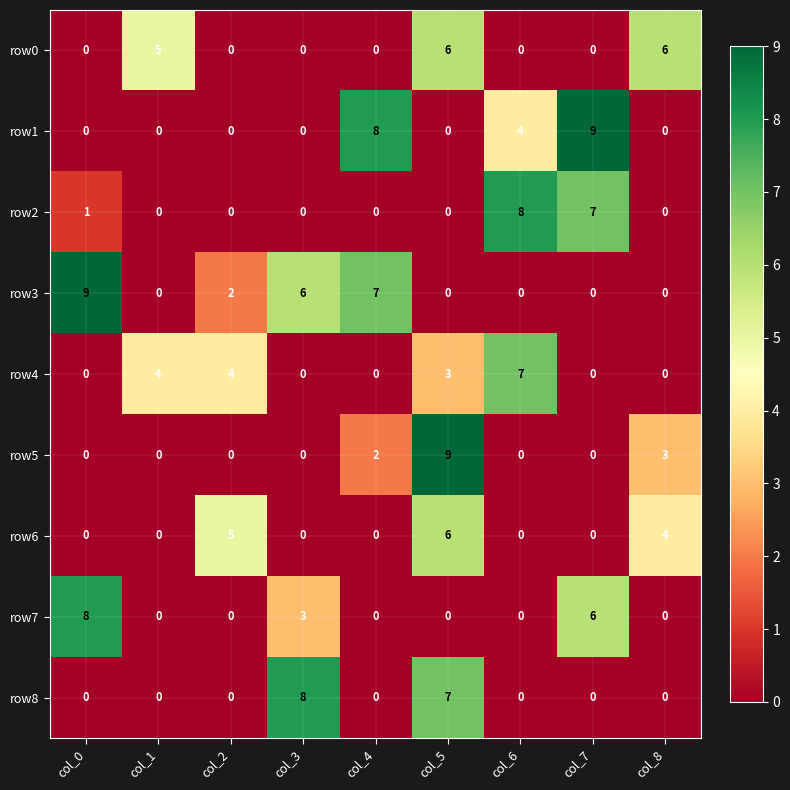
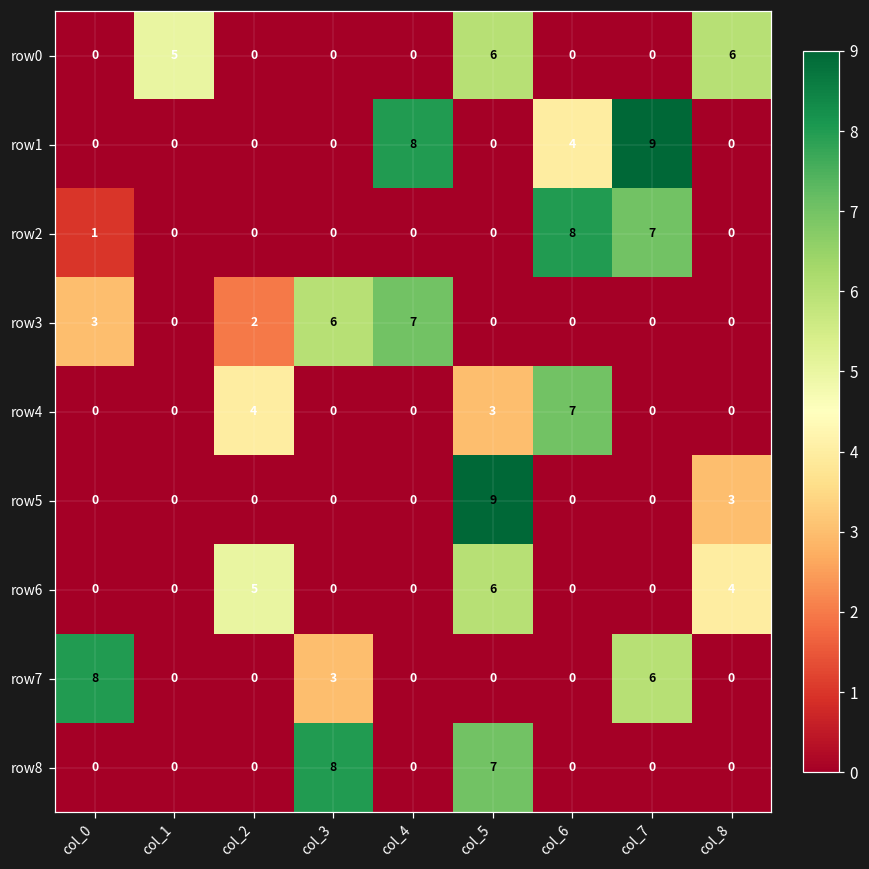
  {
    "row0": {
      "col_0": 0,
      "col_1": 5,
      "col_2": 0,
      "col_3": 0,
      "col_4": 0,
      "col_5": 6,
      "col_6": 0,
      "col_7": 0,
      "col_8": 6
    },
    "row1": {
      "col_0": 0,
      "col_1": 0,
      "col_2": 0,
      "col_3": 0,
      "col_4": 8,
      "col_5": 0,
      "col_6": 4,
      "col_7": 9,
      "col_8": 0
    },
    "row2": {
      "col_0": 1,
      "col_1": 0,
      "col_2": 0,
      "col_3": 0,
      "col_4": 0,
      "col_5": 0,
      "col_6": 8,
      "col_7": 7,
      "col_8": 0
    },
    "row3": {
-     "col_0": 9,
+     "col_0": 3,
      "col_1": 0,
      "col_2": 2,
      "col_3": 6,
      "col_4": 7,
      "col_5": 0,
      "col_6": 0,
      "col_7": 0,
      "col_8": 0
    },
    "row4": {
      "col_0": 0,
-     "col_1": 4,
+     "col_1": 0,
      "col_2": 4,
      "col_3": 0,
      "col_4": 0,
      "col_5": 3,
      "col_6": 7,
      "col_7": 0,
      "col_8": 0
    },
    "row5": {
      "col_0": 0,
      "col_1": 0,
      "col_2": 0,
      "col_3": 0,
-     "col_4": 2,
+     "col_4": 0,
      "col_5": 9,
      "col_6": 0,
      "col_7": 0,
      "col_8": 3
    },
    "row6": {
      "col_0": 0,
      "col_1": 0,
      "col_2": 5,
      "col_3": 0,
      "col_4": 0,
      "col_5": 6,
      "col_6": 0,
      "col_7": 0,
      "col_8": 4
    },
    "row7": {
      "col_0": 8,
      "col_1": 0,
      "col_2": 0,
      "col_3": 3,
      "col_4": 0,
      "col_5": 0,
      "col_6": 0,
      "col_7": 6,
      "col_8": 0
    },
    "row8": {
      "col_0": 0,
      "col_1": 0,
      "col_2": 0,
      "col_3": 8,
      "col_4": 0,
      "col_5": 7,
      "col_6": 0,
      "col_7": 0,
      "col_8": 0
    }
  }
